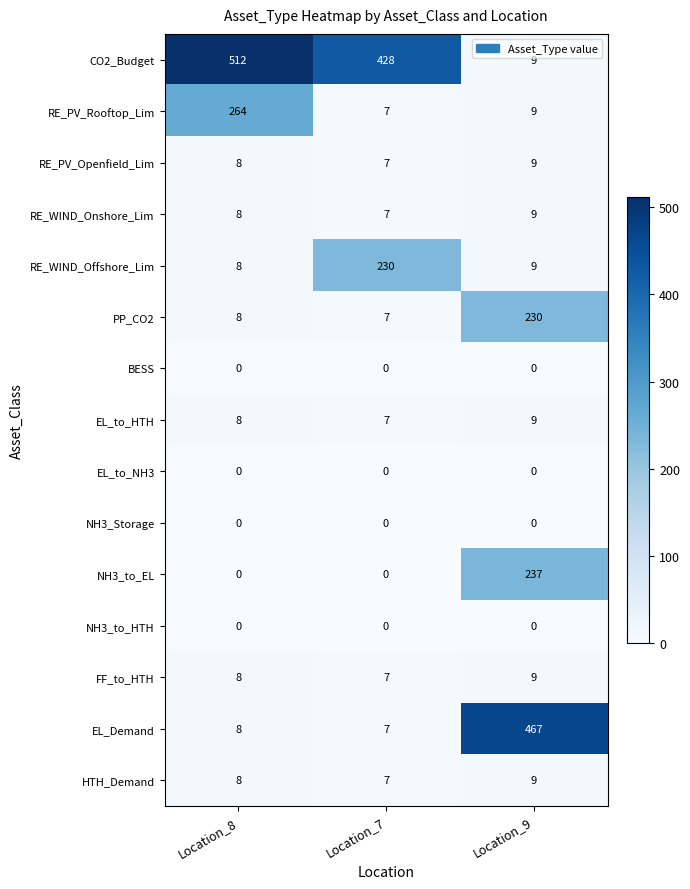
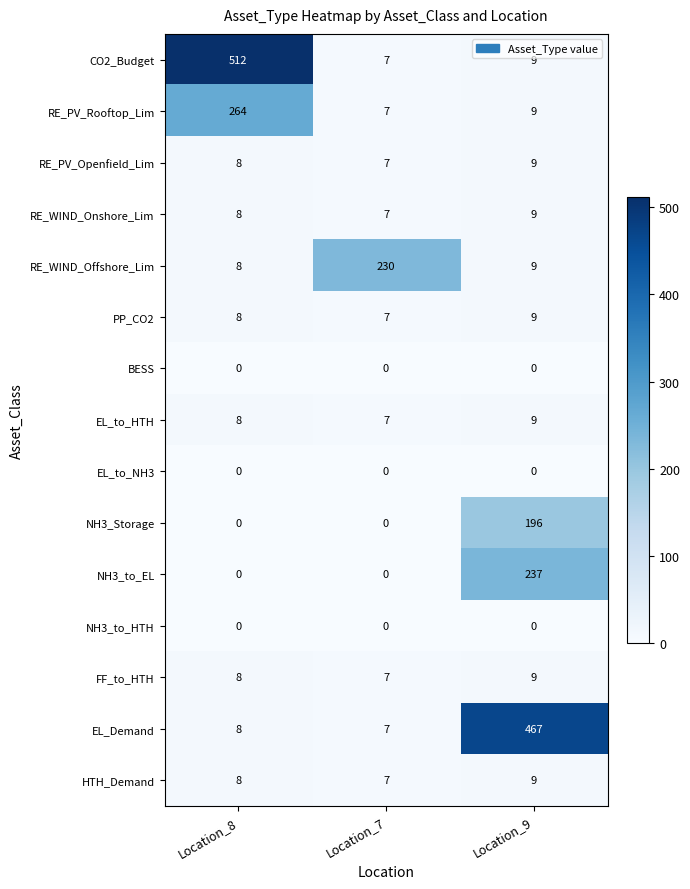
  {
    "CO2_Budget": {
      "Location_8": 512,
-     "Location_7": 428
+     "Location_7": 7
    },
    "RE_PV_Rooftop_Lim": {
      "Location_8": 264,
      "Location_7": 7,
      "Location_9": 9
    },
    "RE_PV_Openfield_Lim": {
      "Location_8": 8,
      "Location_7": 7,
      "Location_9": 9
    },
    "RE_WIND_Onshore_Lim": {
      "Location_8": 8,
      "Location_7": 7,
      "Location_9": 9
    },
    "RE_WIND_Offshore_Lim": {
      "Location_8": 8,
      "Location_7": 230,
      "Location_9": 9
    },
    "PP_CO2": {
      "Location_8": 8,
      "Location_7": 7,
-     "Location_9": 230
+     "Location_9": 9
    },
    "BESS": {
      "Location_8": 0,
      "Location_7": 0,
      "Location_9": 0
    },
    "EL_to_HTH": {
      "Location_8": 8,
      "Location_7": 7,
      "Location_9": 9
    },
    "EL_to_NH3": {
      "Location_8": 0,
      "Location_7": 0,
      "Location_9": 0
    },
    "NH3_Storage": {
      "Location_8": 0,
      "Location_7": 0,
-     "Location_9": 0
+     "Location_9": 196
    },
    "NH3_to_EL": {
      "Location_8": 0,
      "Location_7": 0,
      "Location_9": 237
    },
    "NH3_to_HTH": {
      "Location_8": 0,
      "Location_7": 0,
      "Location_9": 0
    },
    "FF_to_HTH": {
      "Location_8": 8,
      "Location_7": 7,
      "Location_9": 9
    },
    "EL_Demand": {
      "Location_8": 8,
      "Location_7": 7,
      "Location_9": 467
    },
    "HTH_Demand": {
      "Location_8": 8,
      "Location_7": 7,
      "Location_9": 9
    }
  }
